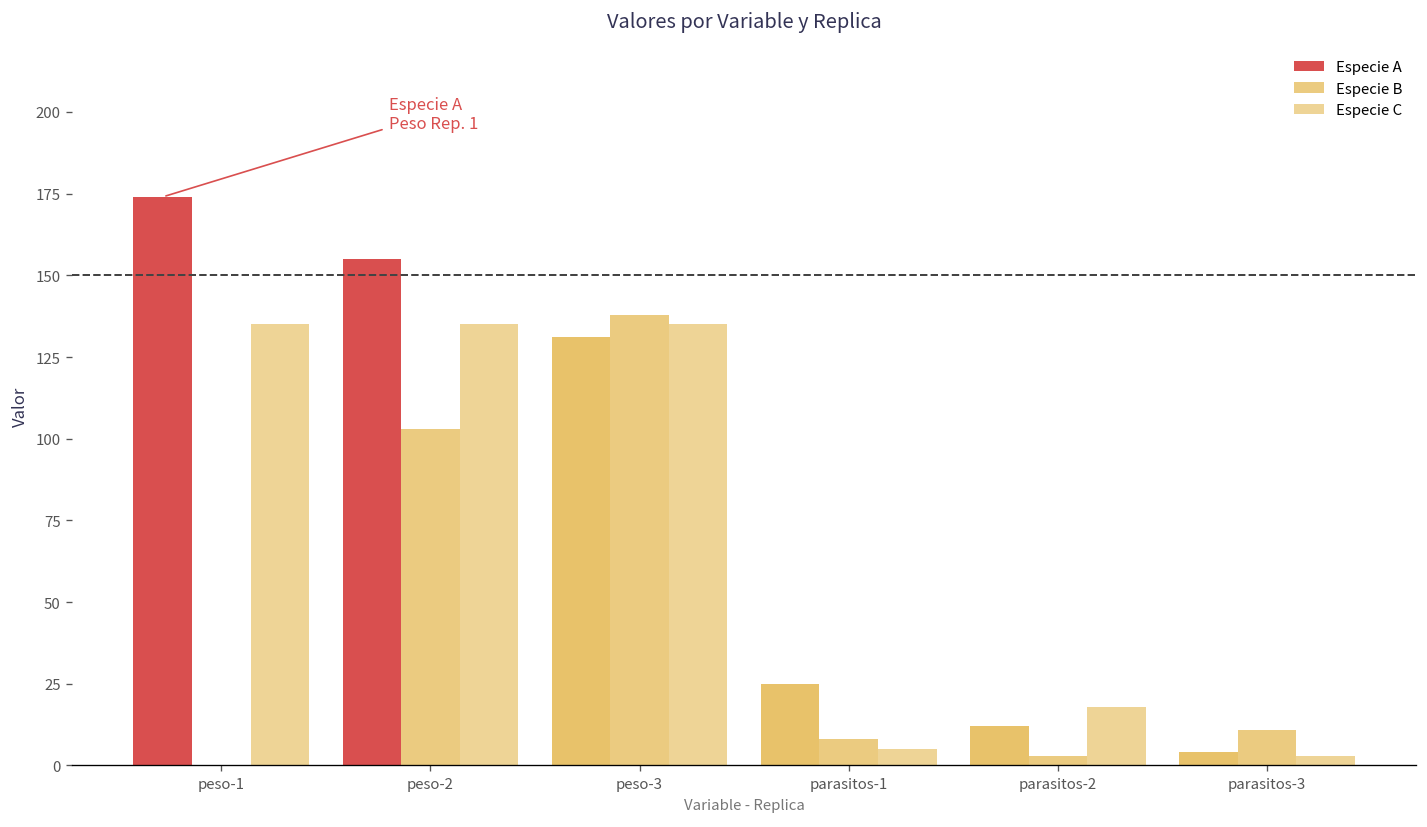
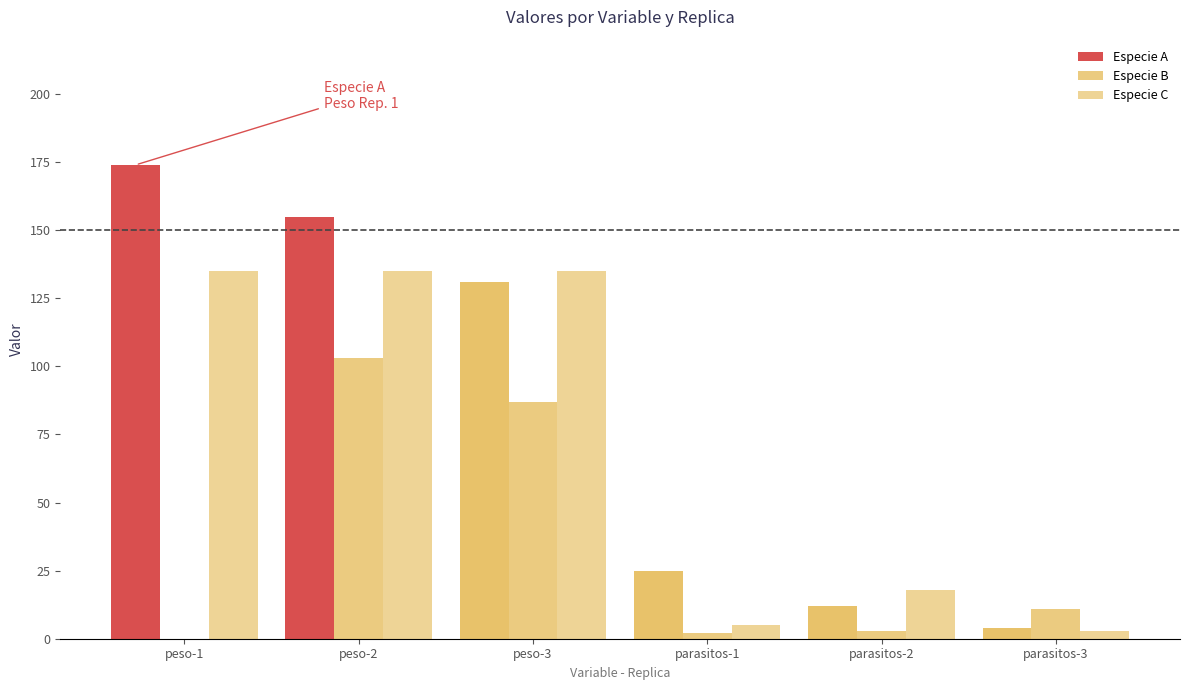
  {
    "peso-1": 0,
    "peso-2": 103,
-   "peso-3": 138,
-   "parasitos-1": 8,
+   "peso-3": 87,
+   "parasitos-1": 2,
    "parasitos-2": 3,
    "parasitos-3": 11
  }
